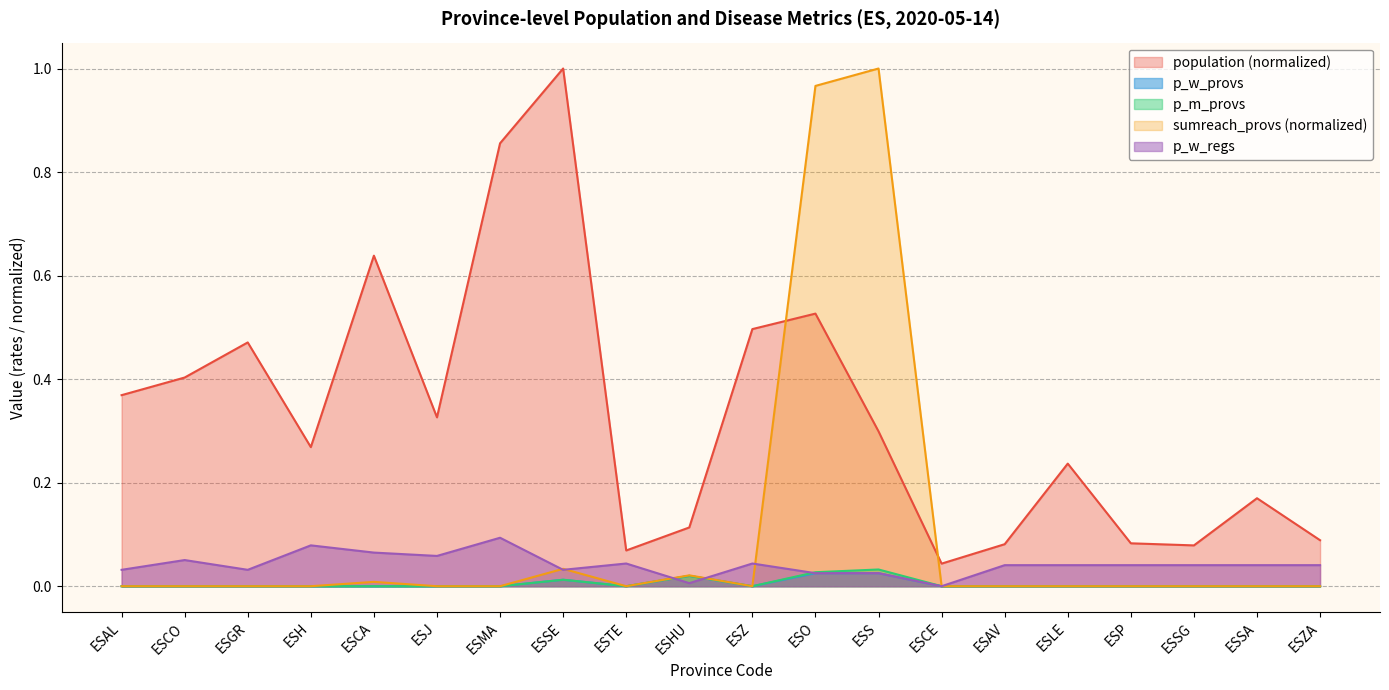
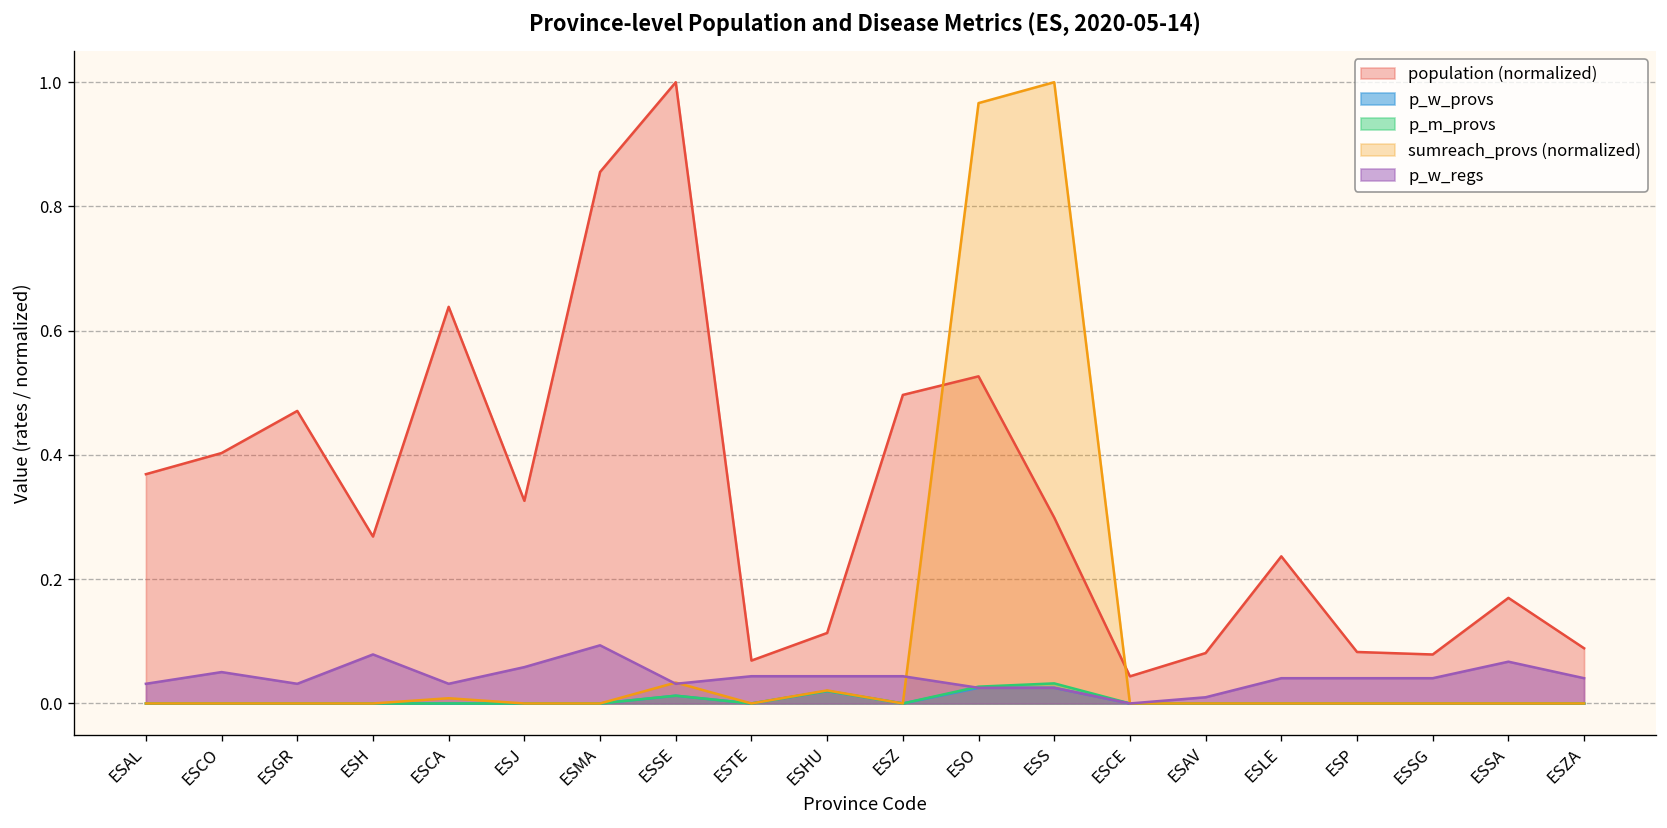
  {
    "p_m_provs": {
      "ESS": 0.03
    },
    "p_w_regs": {
      "ESAL": 0.03,
      "ESCO": 0.05,
      "ESGR": 0.03,
      "ESH": 0.08,
-     "ESCA": 0.06,
+     "ESCA": 0.03,
      "ESJ": 0.06,
      "ESMA": 0.09,
      "ESTE": 0.04,
-     "ESHU": 0.01,
+     "ESHU": 0.04,
      "ESZ": 0.04,
-     "ESAV": 0.04,
+     "ESAV": 0.01,
      "ESLE": 0.04,
      "ESP": 0.04,
      "ESSG": 0.04,
-     "ESSA": 0.04,
+     "ESSA": 0.07,
      "ESZA": 0.04
    }
  }
